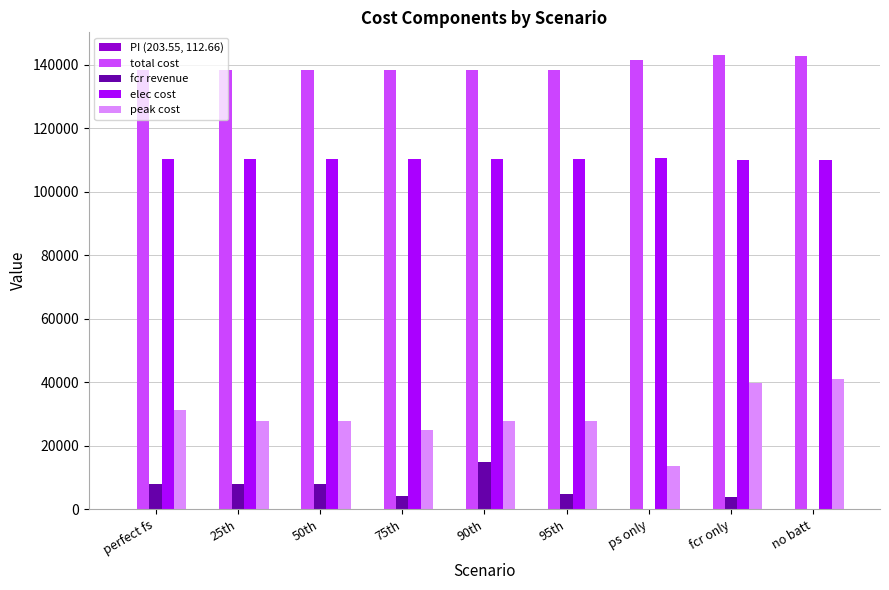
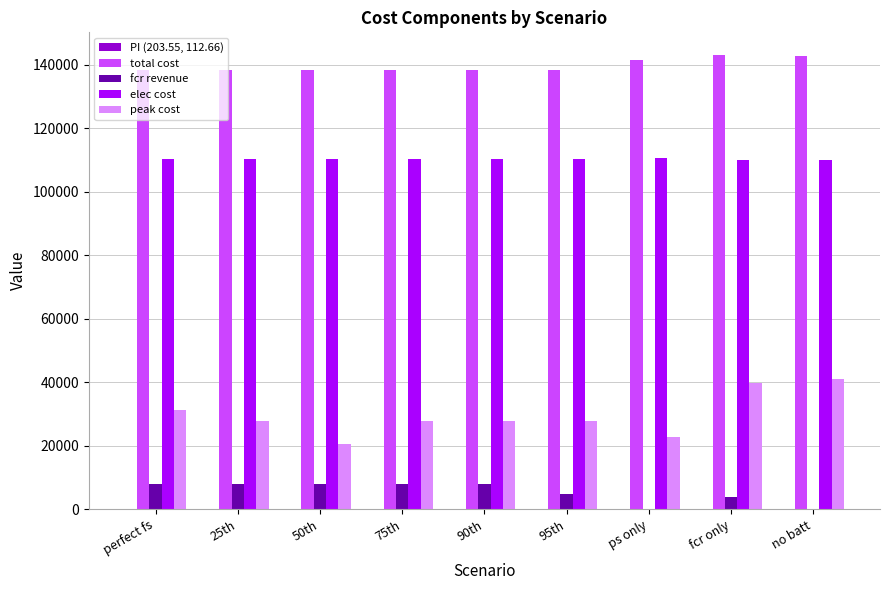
  {
    "total cost": {
      "50th": 138000,
      "75th": 138000,
      "90th": 138000,
      "95th": 138000,
      "ps only": 141000,
      "fcr only": 143000,
      "no batt": 143000
    },
    "fcr revenue": {
      "perfect fs": 8000,
      "25th": 8000,
      "50th": 8000,
-     "75th": 4000,
-     "90th": 15000,
+     "75th": 8000,
+     "90th": 8000,
      "95th": 5000,
      "ps only": 0,
      "fcr only": 4000,
      "no batt": 0
    },
    "peak cost": {
      "perfect fs": 31000,
      "25th": 28000,
-     "50th": 28000,
-     "75th": 25000,
+     "50th": 20000,
+     "75th": 28000,
      "90th": 28000,
      "95th": 28000,
-     "ps only": 14000,
+     "ps only": 23000,
      "fcr only": 40000,
      "no batt": 41000
    }
  }
